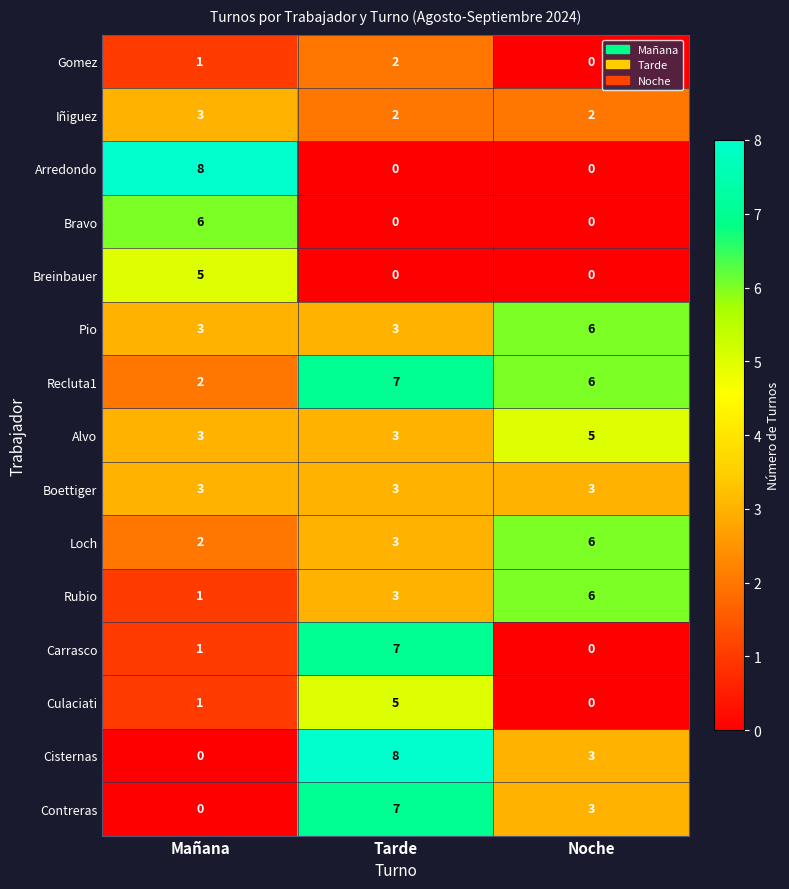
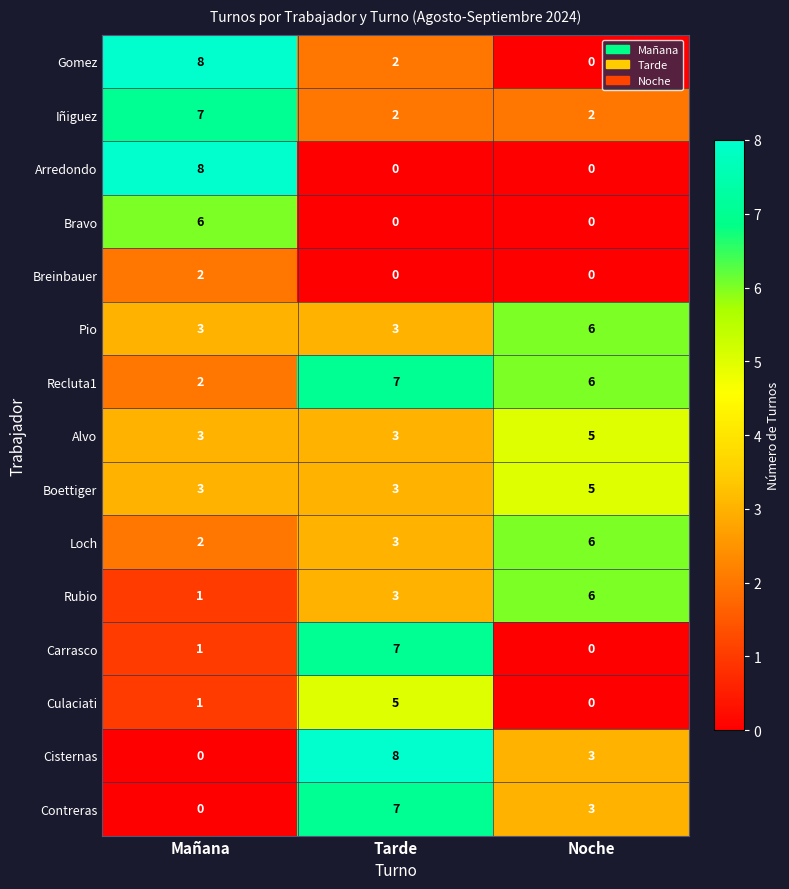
  {
    "Gomez": {
-     "Mañana": 1,
+     "Mañana": 8,
      "Tarde": 2,
      "Noche": 0
    },
    "Iñiguez": {
-     "Mañana": 3,
+     "Mañana": 7,
      "Tarde": 2,
      "Noche": 2
    },
    "Arredondo": {
      "Mañana": 8,
      "Tarde": 0,
      "Noche": 0
    },
    "Bravo": {
      "Mañana": 6,
      "Tarde": 0,
      "Noche": 0
    },
    "Breinbauer": {
-     "Mañana": 5,
+     "Mañana": 2,
      "Tarde": 0,
      "Noche": 0
    },
    "Pio": {
      "Mañana": 3,
      "Tarde": 3,
      "Noche": 6
    },
    "Recluta1": {
      "Mañana": 2,
      "Tarde": 7,
      "Noche": 6
    },
    "Alvo": {
      "Mañana": 3,
      "Tarde": 3,
      "Noche": 5
    },
    "Boettiger": {
      "Mañana": 3,
      "Tarde": 3,
-     "Noche": 3
+     "Noche": 5
    },
    "Loch": {
      "Mañana": 2,
      "Tarde": 3,
      "Noche": 6
    },
    "Rubio": {
      "Mañana": 1,
      "Tarde": 3,
      "Noche": 6
    },
    "Carrasco": {
      "Mañana": 1,
      "Tarde": 7,
      "Noche": 0
    },
    "Culaciati": {
      "Mañana": 1,
      "Tarde": 5,
      "Noche": 0
    },
    "Cisternas": {
      "Mañana": 0,
      "Tarde": 8,
      "Noche": 3
    },
    "Contreras": {
      "Mañana": 0,
      "Tarde": 7,
      "Noche": 3
    }
  }
